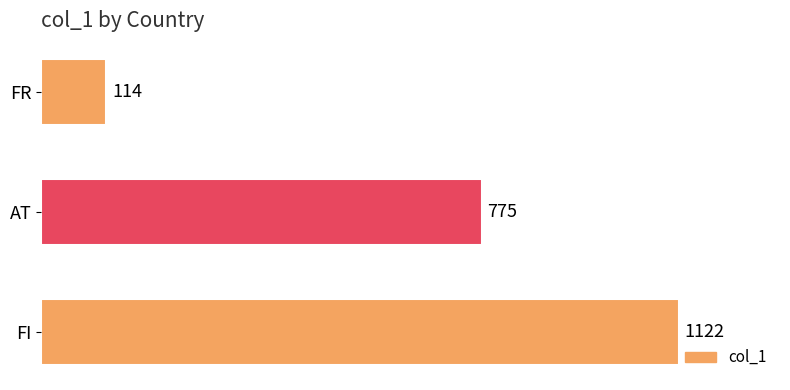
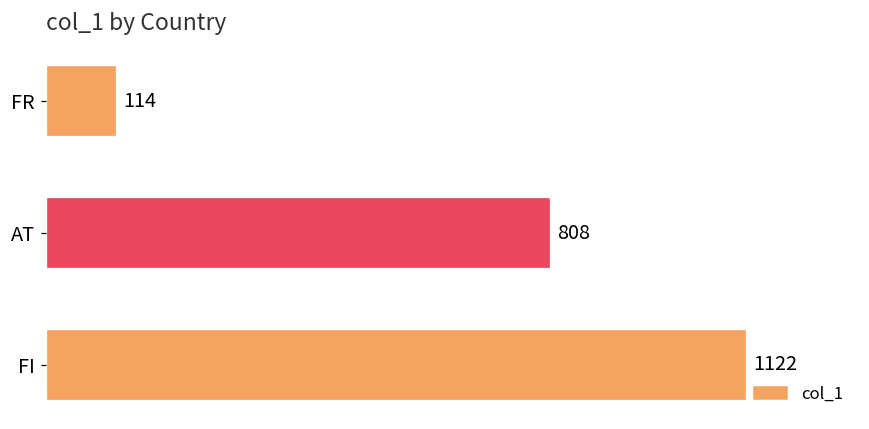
  {
    "FR": 114,
-   "AT": 775,
+   "AT": 808,
    "FI": 1122
  }
